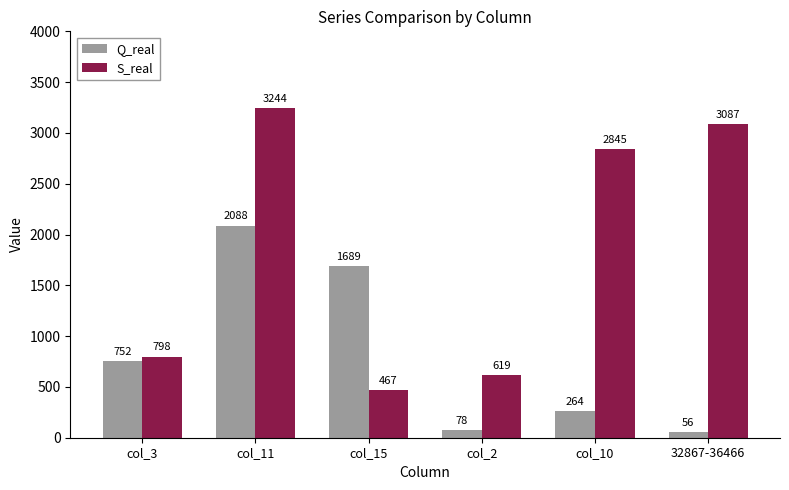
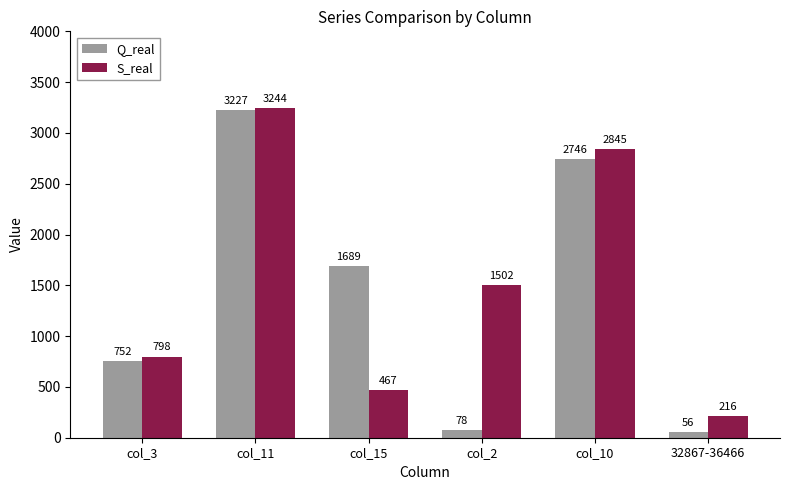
  {
    "Q_real": {
      "col_3": 752,
-     "col_11": 2088,
+     "col_11": 3227,
      "col_15": 1689,
      "col_2": 78,
-     "col_10": 264,
+     "col_10": 2746,
      "32867-36466": 56
    },
    "S_real": {
      "col_3": 798,
      "col_11": 3244,
      "col_15": 467,
-     "col_2": 619,
+     "col_2": 1502,
      "col_10": 2845,
-     "32867-36466": 3087
+     "32867-36466": 216
    }
  }
